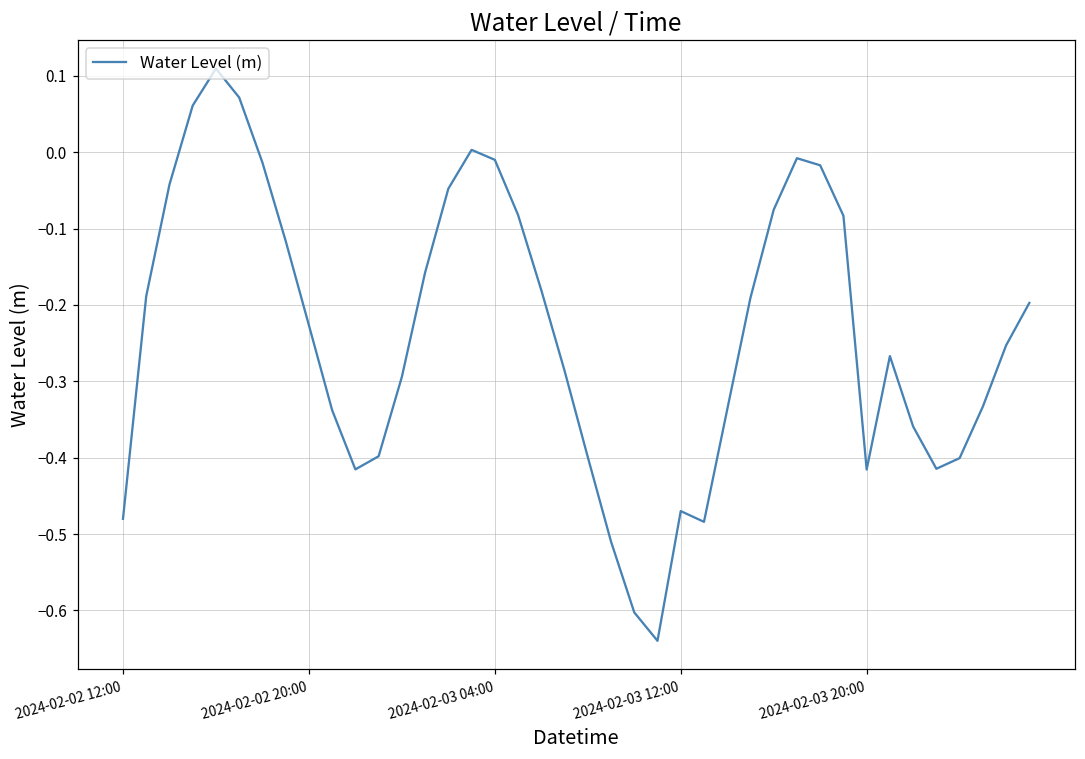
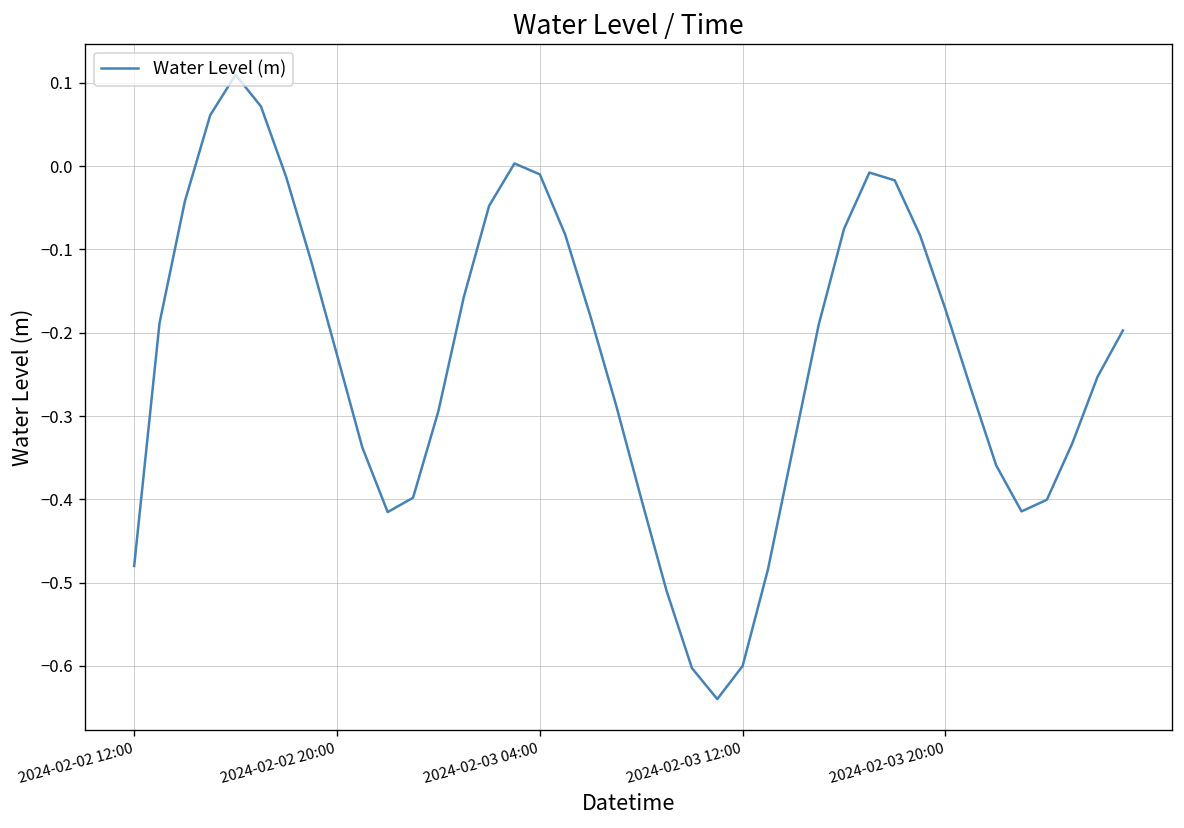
  {
    "2024-02-02 12:00": -0.48,
    "2024-02-02 20:00": -0.23,
    "2024-02-03 04:00": -0.01,
-   "2024-02-03 12:00": -0.47,
-   "2024-02-03 20:00": -0.42
+   "2024-02-03 12:00": -0.60,
+   "2024-02-03 20:00": -0.17
  }
